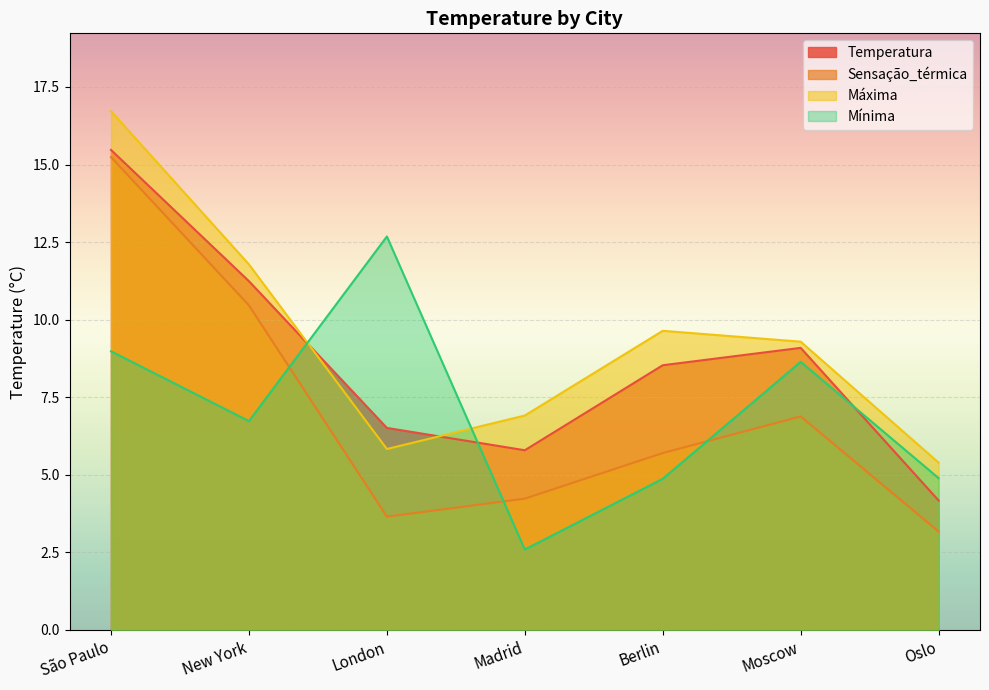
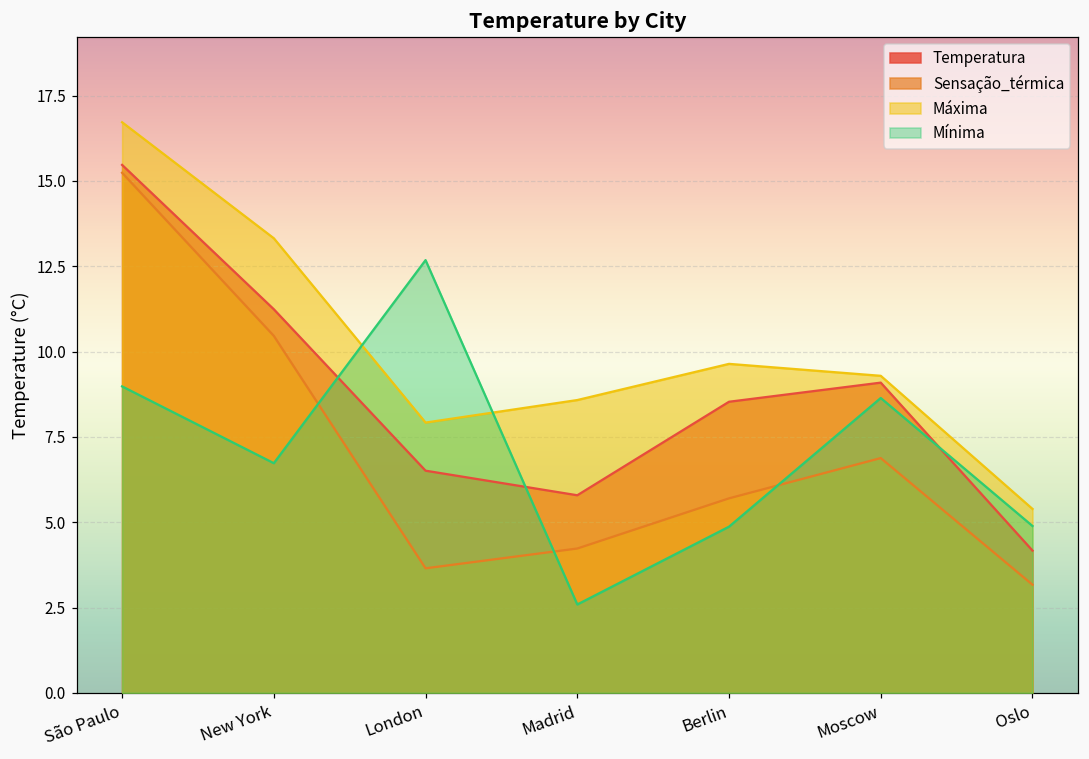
  {
    "Máxima": {
      "São Paulo": 16.7,
-     "New York": 11.8,
-     "London": 5.8,
-     "Madrid": 6.9,
+     "New York": 13.3,
+     "London": 7.9,
+     "Madrid": 8.6,
      "Berlin": 9.6,
      "Moscow": 9.3,
      "Oslo": 5.4
    },
    "Mínima": {
      "São Paulo": 9.0,
      "New York": 6.7,
      "London": 12.7,
      "Madrid": 2.6,
      "Berlin": 4.9,
      "Moscow": 8.6,
      "Oslo": 4.9
    }
  }
